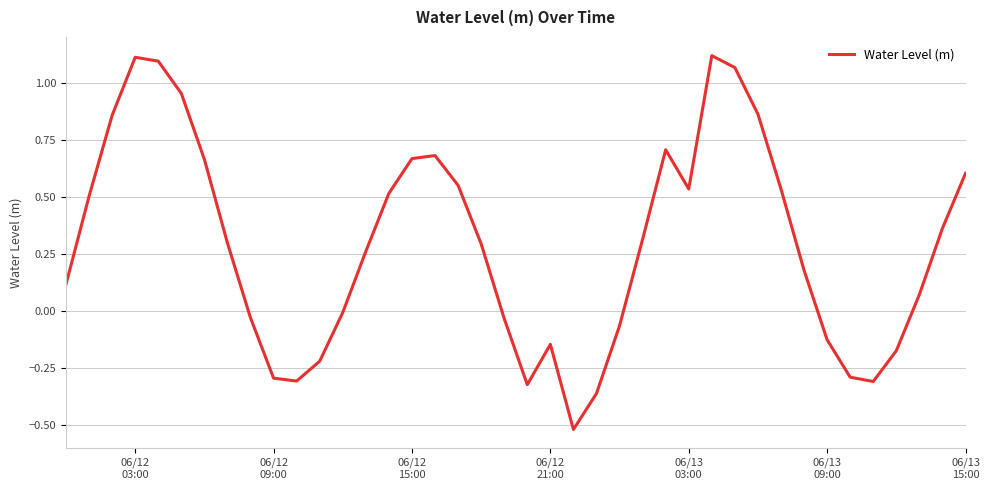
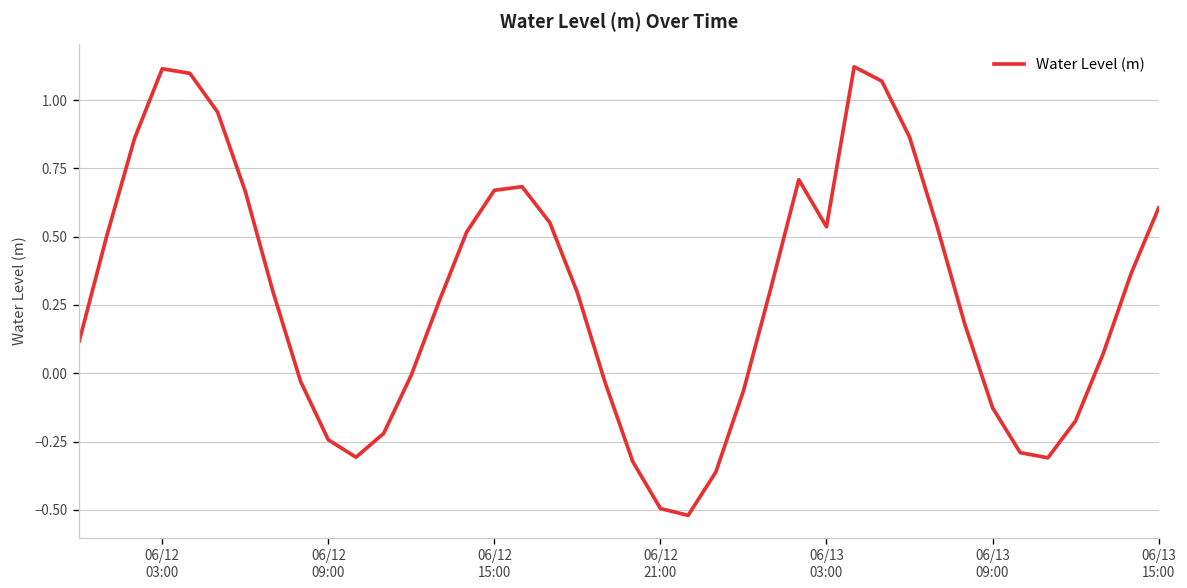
  {
    "06/12 03:00": 1.11,
-   "06/12 09:00": -0.29,
+   "06/12 09:00": -0.24,
    "06/12 15:00": 0.67,
-   "06/12 21:00": -0.15,
+   "06/12 21:00": -0.50,
    "06/13 03:00": 0.54,
    "06/13 09:00": -0.13,
    "06/13 15:00": 0.61
  }
